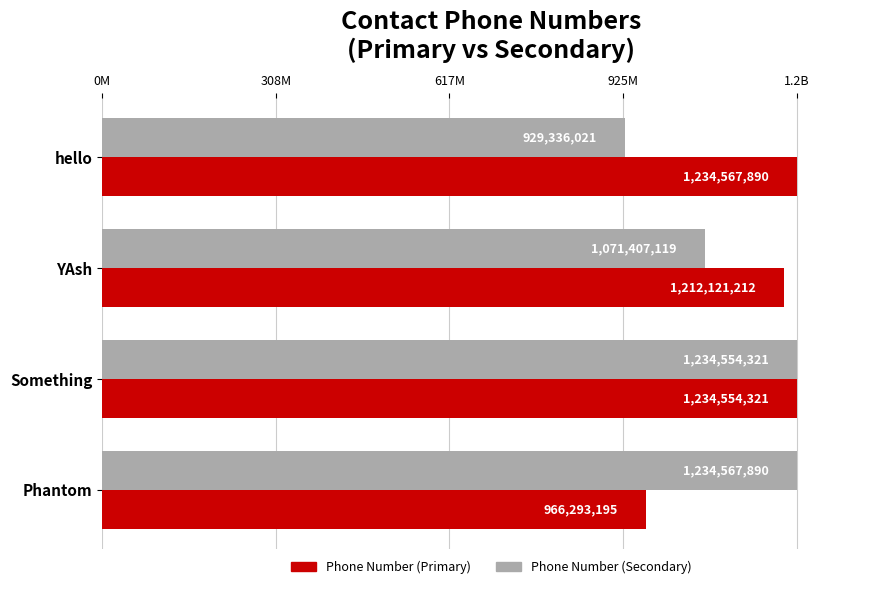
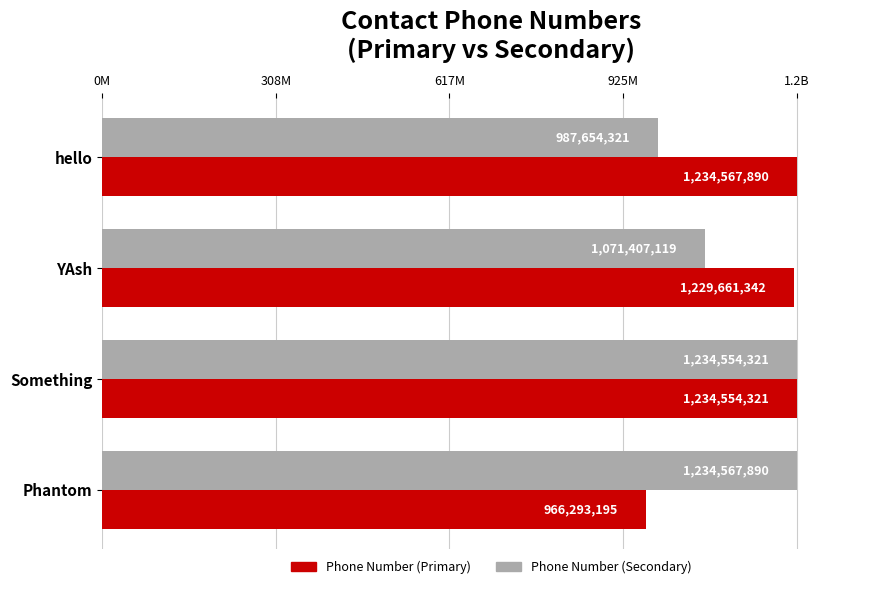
  {
    "Phone Number (Primary)": {
      "hello": "1,234,567,890",
-     "YAsh": "1,212,121,212",
+     "YAsh": "1,229,661,342",
      "Something": "1,234,554,321",
      "Phantom": "966,293,195"
    },
    "Phone Number (Secondary)": {
-     "hello": "929,336,021",
+     "hello": "987,654,321",
      "YAsh": "1,071,407,119",
      "Something": "1,234,554,321",
      "Phantom": "1,234,567,890"
    }
  }
